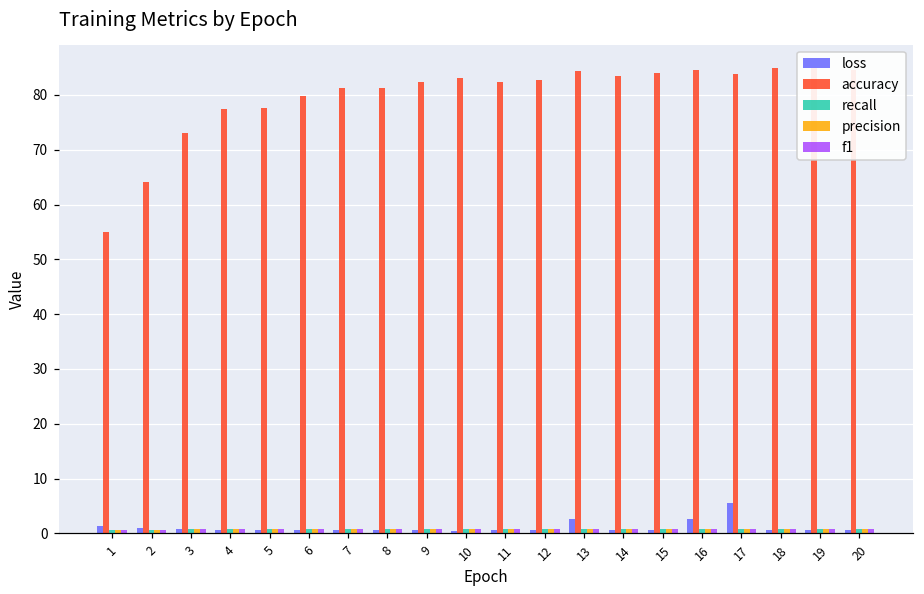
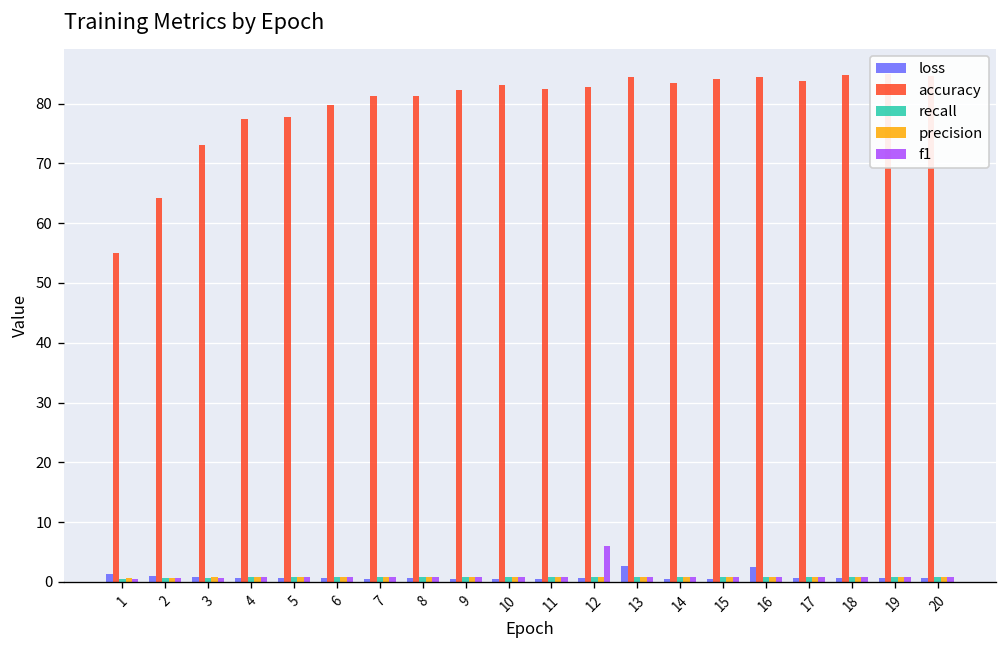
  {
    "loss": {
      "1": 1,
      "2": 1,
      "3": 1,
      "4": 1,
      "5": 1,
      "6": 1,
      "7": 1,
      "8": 1,
      "9": 1,
      "10": 1,
      "11": 1,
      "12": 1,
      "13": 3,
      "14": 1,
      "15": 1,
      "16": 3,
-     "17": 5,
+     "17": 1,
      "18": 1,
      "19": 1,
      "20": 1
    },
    "accuracy": {
      "1": 55,
      "2": 64,
      "3": 73,
      "4": 77,
      "5": 78,
      "6": 80,
      "7": 81,
      "8": 81,
      "9": 82,
      "10": 83,
      "11": 82,
      "12": 83,
      "13": 84,
      "14": 83,
      "15": 84,
      "16": 84,
      "17": 84,
      "18": 85
    },
    "recall": {
      "1": 1,
      "2": 1,
      "3": 1,
      "4": 1,
      "5": 1,
      "6": 1,
      "7": 1,
      "8": 1,
      "9": 1,
      "10": 1,
      "11": 1,
      "12": 1,
      "13": 1,
      "14": 1,
      "15": 1,
      "16": 1,
      "17": 1,
      "18": 1,
      "19": 1,
      "20": 1
    },
    "precision": {
      "1": 1,
      "2": 1,
      "3": 1,
      "4": 1,
      "5": 1,
      "6": 1,
      "7": 1,
      "8": 1,
      "9": 1,
      "10": 1,
      "11": 1,
      "12": 1,
      "13": 1,
      "14": 1,
      "15": 1,
      "16": 1,
      "17": 1,
      "18": 1,
      "19": 1,
      "20": 1
    },
    "f1": {
      "1": 1,
      "2": 1,
      "3": 1,
      "4": 1,
      "5": 1,
      "6": 1,
      "7": 1,
      "8": 1,
      "9": 1,
      "10": 1,
      "11": 1,
-     "12": 1,
+     "12": 6,
      "13": 1,
      "14": 1,
      "15": 1,
      "16": 1,
      "17": 1,
      "18": 1,
      "19": 1,
      "20": 1
    }
  }
